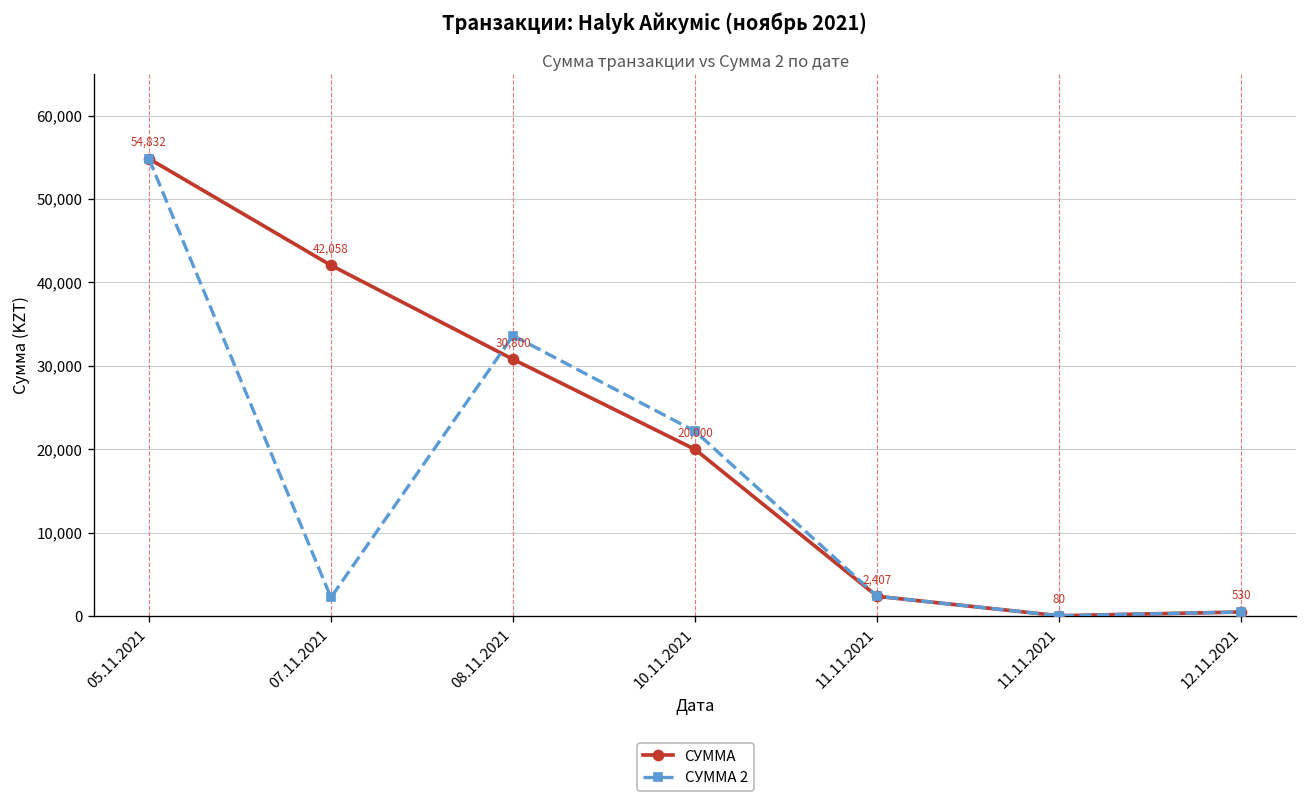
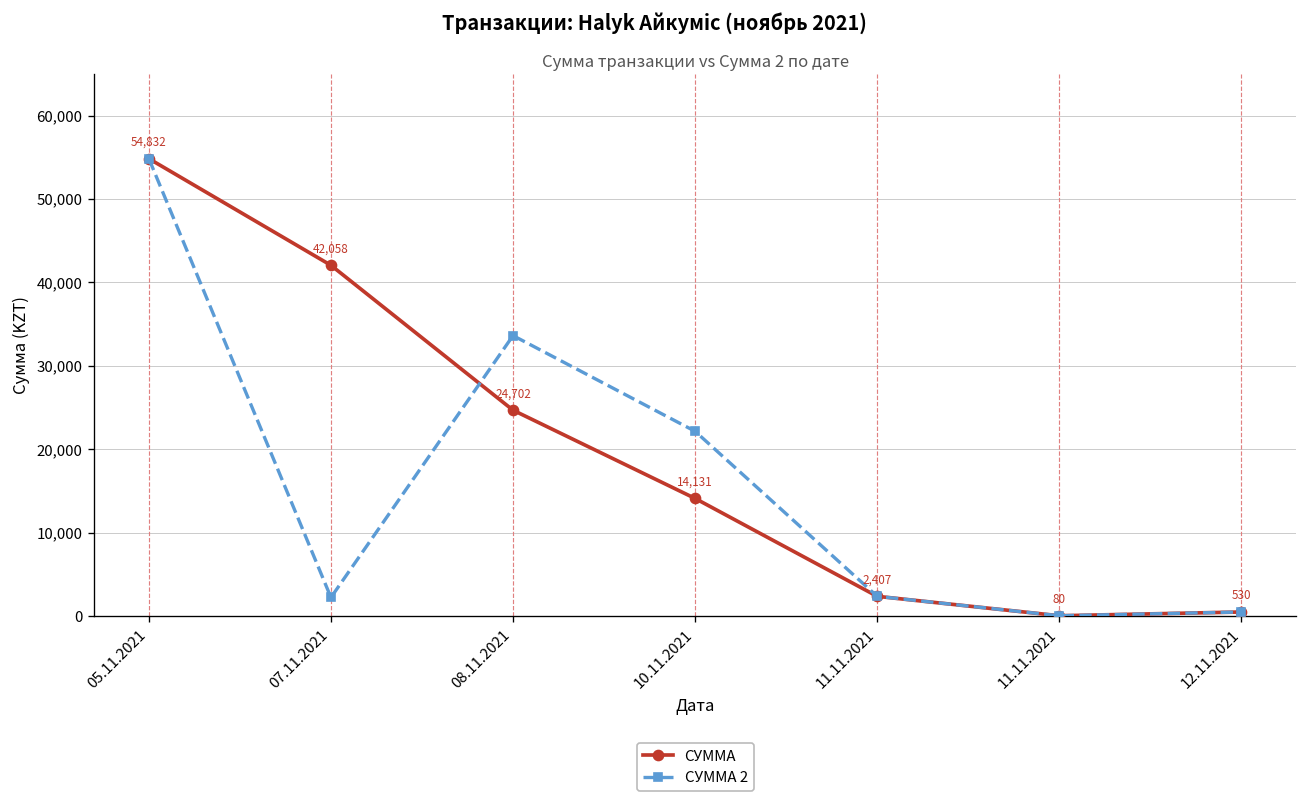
  {
    "СУММА": {
      "07.11.2021": "42,058",
-     "08.11.2021": "30,800",
-     "10.11.2021": "20,000"
+     "08.11.2021": "24,702",
+     "10.11.2021": "14,131"
    },
    "СУММА 2": {
      "07.11.2021": "2,000"
    }
  }
